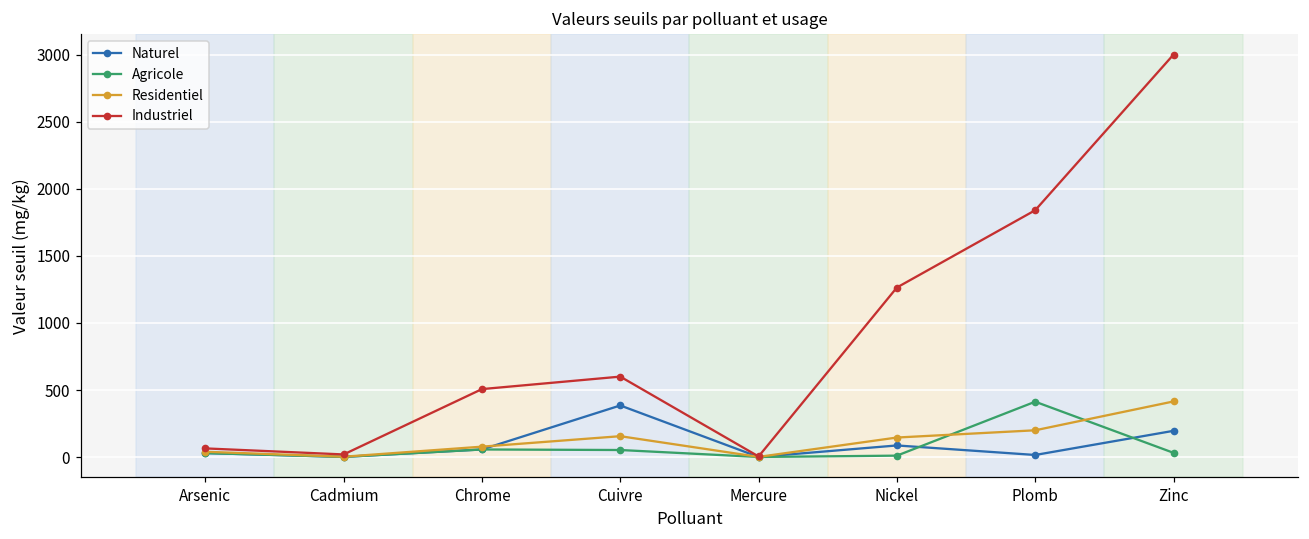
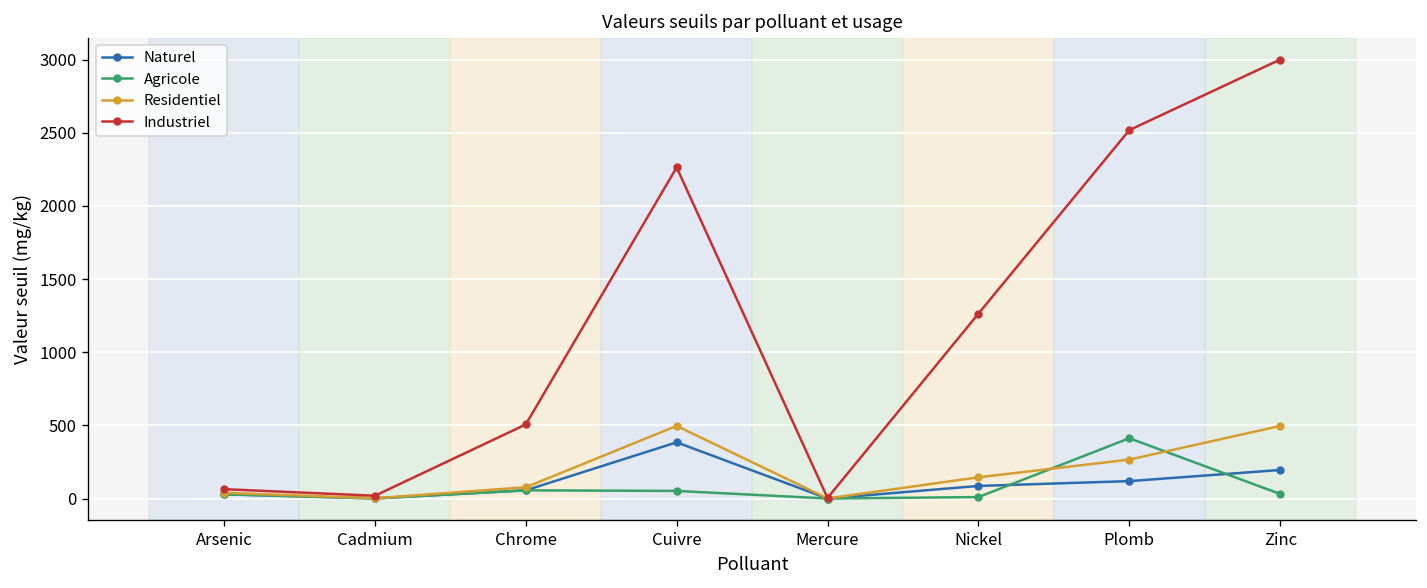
  {
    "Naturel": {
      "Cuivre": 390,
      "Nickel": 90,
-     "Plomb": 20,
+     "Plomb": 120,
      "Zinc": 200
    },
    "Agricole": {
      "Cuivre": 50,
      "Nickel": 10,
      "Plomb": 410,
      "Zinc": 30
    },
    "Residentiel": {
-     "Cuivre": 160,
+     "Cuivre": 500,
      "Nickel": 150,
-     "Plomb": 200,
-     "Zinc": 420
+     "Plomb": 270,
+     "Zinc": 500
    },
    "Industriel": {
      "Arsenic": 70,
      "Chrome": 510,
-     "Cuivre": 600,
+     "Cuivre": 2260,
      "Nickel": 1260,
-     "Plomb": 1840,
+     "Plomb": 2520,
      "Zinc": 3000
    }
  }
